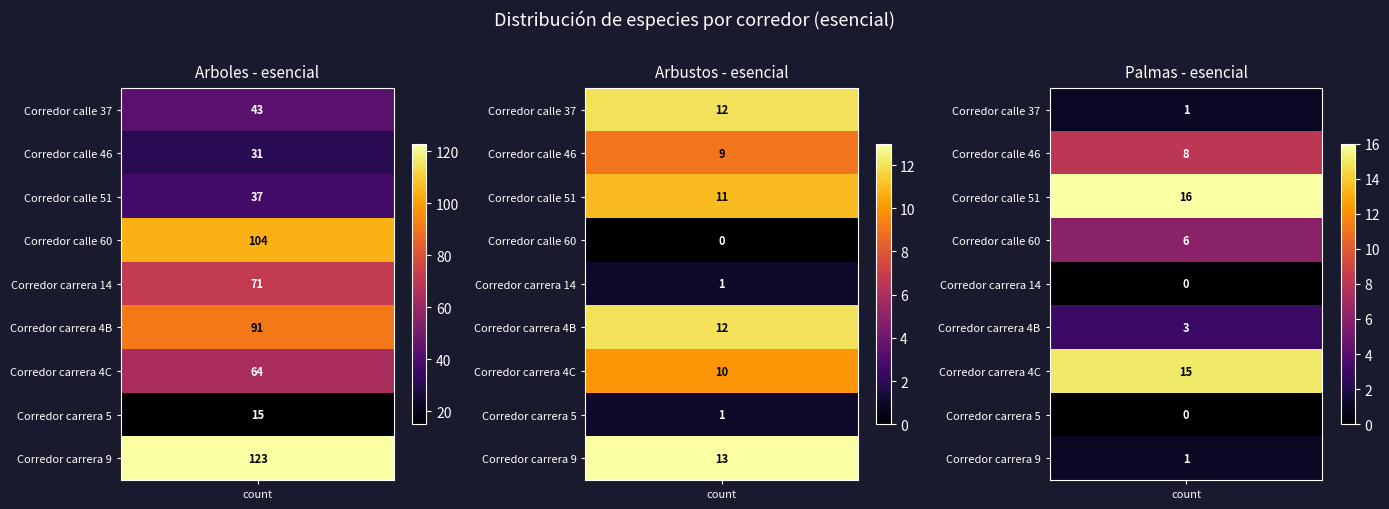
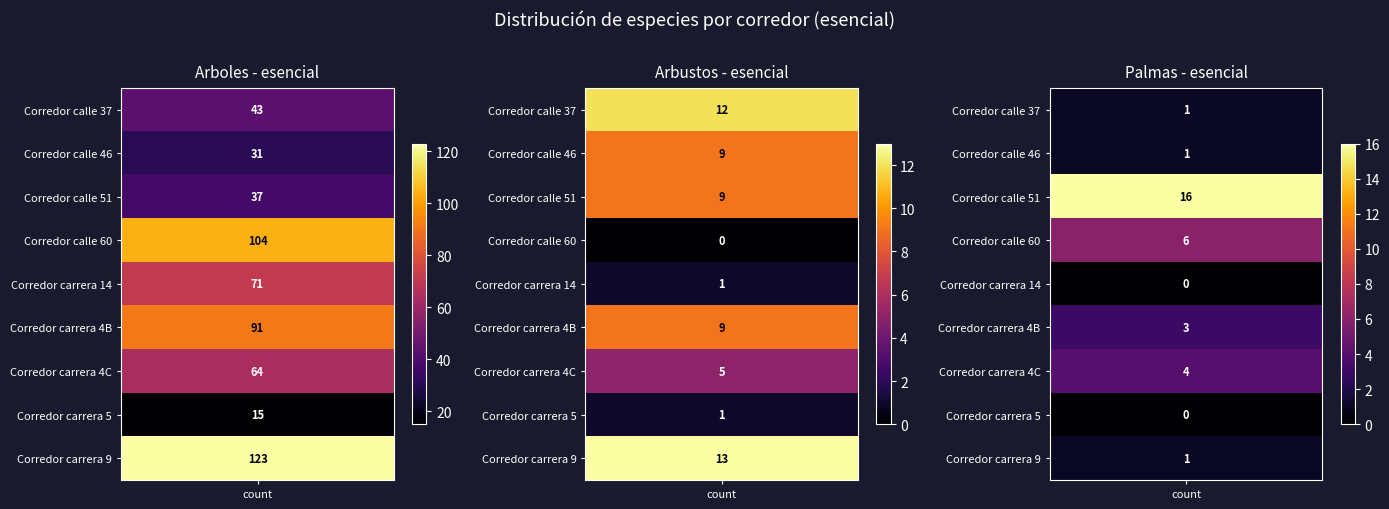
  {
    "Arboles - esencial": {
      "Corredor calle 37": {
        "count": 43
      },
      "Corredor calle 46": {
        "count": 31
      },
      "Corredor calle 51": {
        "count": 37
      },
      "Corredor calle 60": {
        "count": 104
      },
      "Corredor carrera 14": {
        "count": 71
      },
      "Corredor carrera 4B": {
        "count": 91
      },
      "Corredor carrera 4C": {
        "count": 64
      },
      "Corredor carrera 5": {
        "count": 15
      },
      "Corredor carrera 9": {
        "count": 123
      }
    },
    "Arbustos - esencial": {
      "Corredor calle 37": {
        "count": 12
      },
      "Corredor calle 46": {
        "count": 9
      },
      "Corredor calle 51": {
-       "count": 11
+       "count": 9
      },
      "Corredor calle 60": {
        "count": 0
      },
      "Corredor carrera 14": {
        "count": 1
      },
      "Corredor carrera 4B": {
-       "count": 12
+       "count": 9
      },
      "Corredor carrera 4C": {
-       "count": 10
+       "count": 5
      },
      "Corredor carrera 5": {
        "count": 1
      },
      "Corredor carrera 9": {
        "count": 13
      }
    },
    "Palmas - esencial": {
      "Corredor calle 37": {
        "count": 1
      },
      "Corredor calle 46": {
-       "count": 8
+       "count": 1
      },
      "Corredor calle 51": {
        "count": 16
      },
      "Corredor calle 60": {
        "count": 6
      },
      "Corredor carrera 14": {
        "count": 0
      },
      "Corredor carrera 4B": {
        "count": 3
      },
      "Corredor carrera 4C": {
-       "count": 15
+       "count": 4
      },
      "Corredor carrera 5": {
        "count": 0
      },
      "Corredor carrera 9": {
        "count": 1
      }
    }
  }
